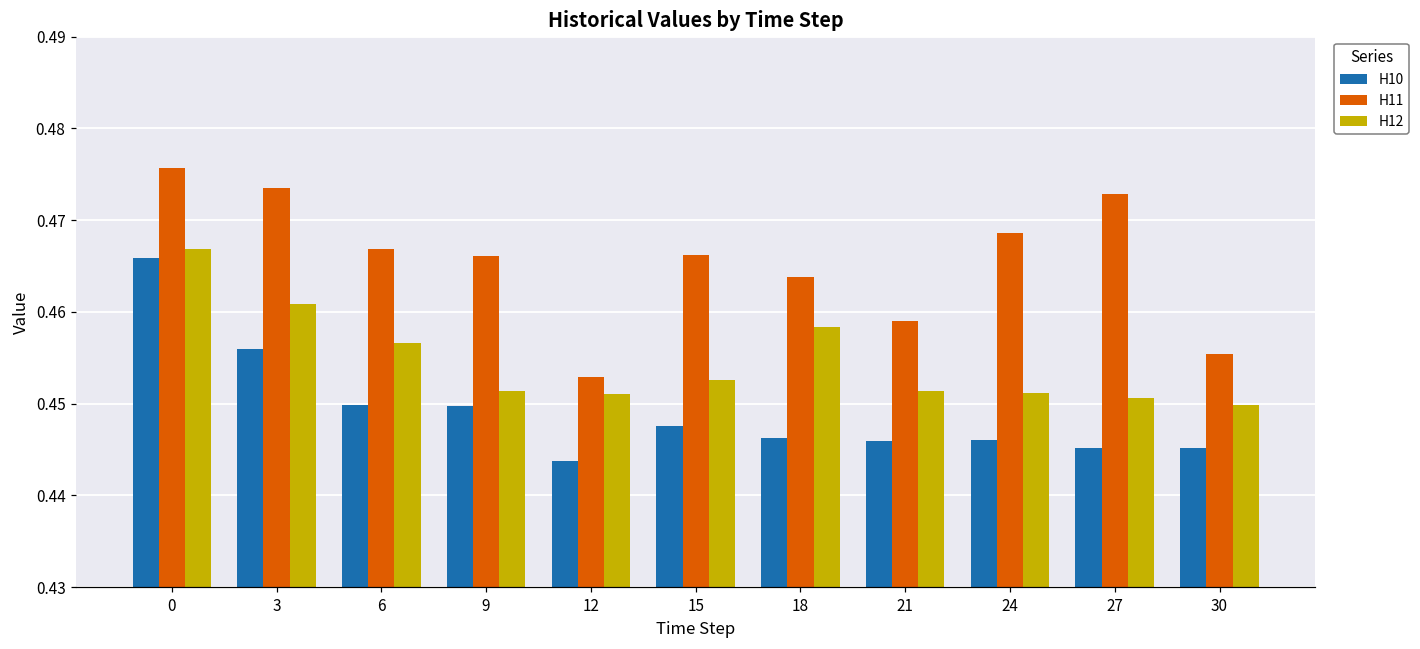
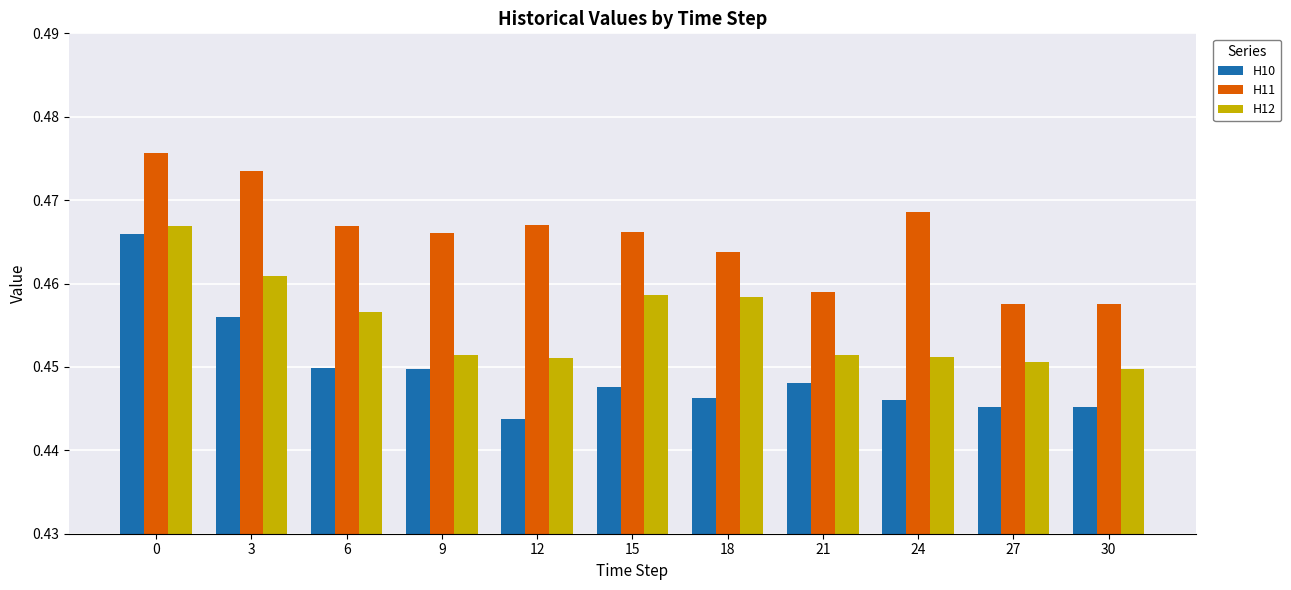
  {
    "H10": {
      "0": 0.466,
      "3": 0.456,
      "6": 0.450,
      "9": 0.450,
      "12": 0.444,
      "15": 0.448,
      "18": 0.446,
-     "21": 0.446,
+     "21": 0.448,
      "24": 0.446,
      "27": 0.445,
      "30": 0.445
    },
    "H11": {
      "0": 0.476,
      "3": 0.474,
      "6": 0.467,
      "9": 0.466,
-     "12": 0.453,
+     "12": 0.467,
      "15": 0.466,
      "18": 0.464,
      "21": 0.459,
      "24": 0.469,
-     "27": 0.473,
-     "30": 0.455
+     "27": 0.458,
+     "30": 0.458
    },
    "H12": {
      "0": 0.467,
      "3": 0.461,
      "6": 0.457,
      "9": 0.451,
      "12": 0.451,
-     "15": 0.453,
+     "15": 0.459,
      "18": 0.458,
      "21": 0.451,
      "24": 0.451,
      "27": 0.451,
      "30": 0.450
    }
  }
